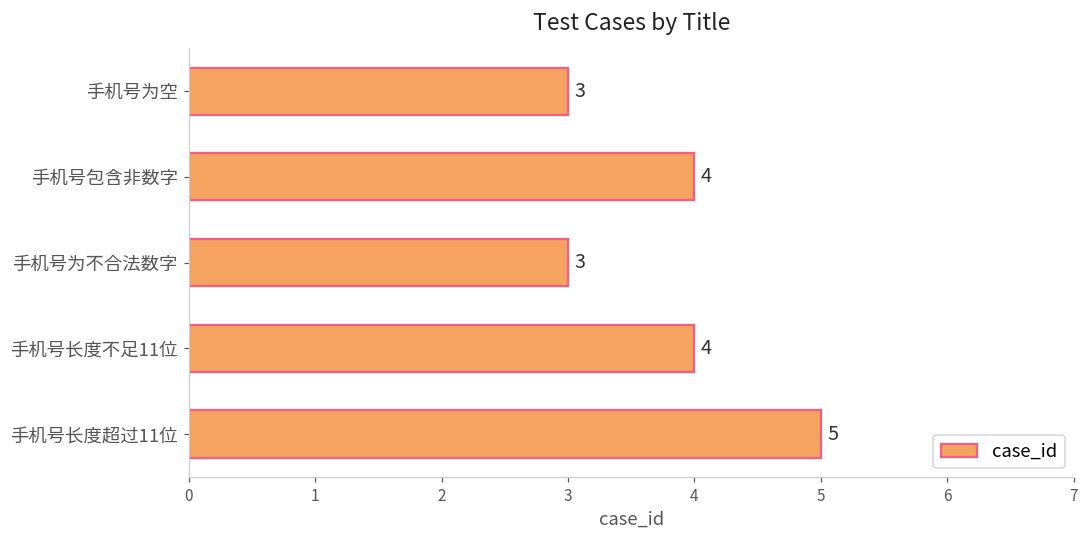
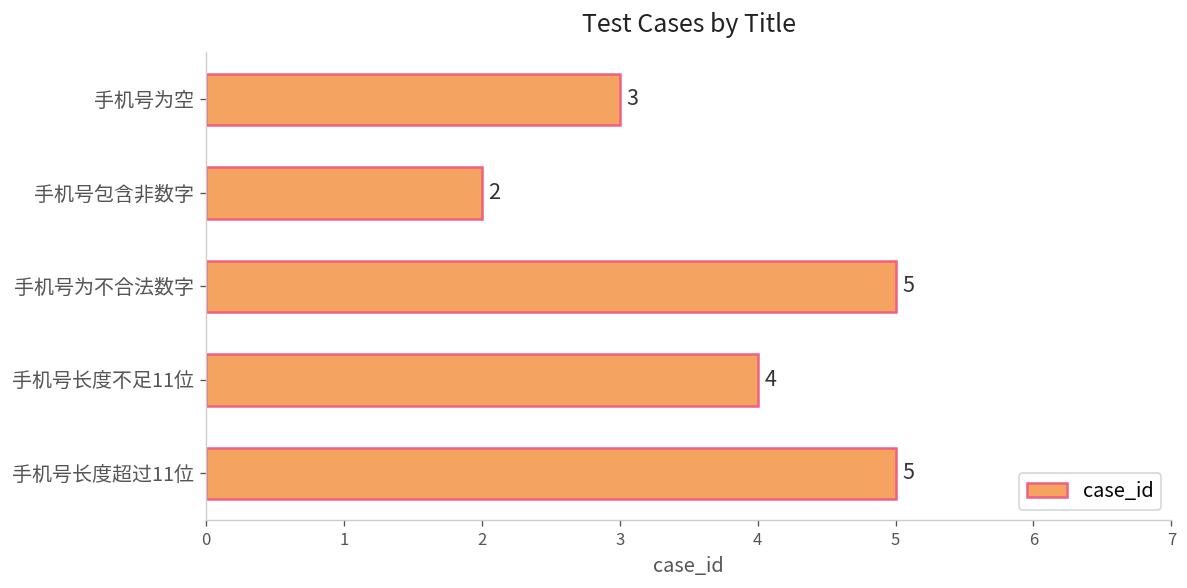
  {
    "手机号为空": 3,
-   "手机号包含非数字": 4,
-   "手机号为不合法数字": 3,
+   "手机号包含非数字": 2,
+   "手机号为不合法数字": 5,
    "手机号长度不足11位": 4,
    "手机号长度超过11位": 5
  }
